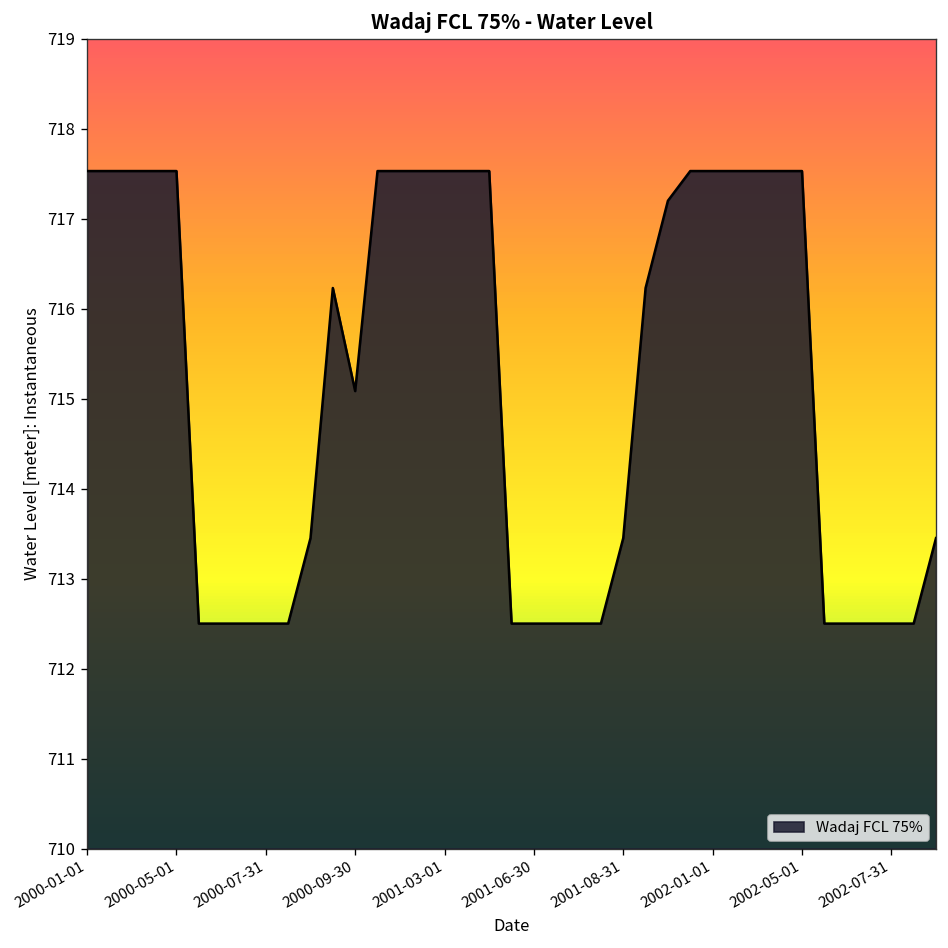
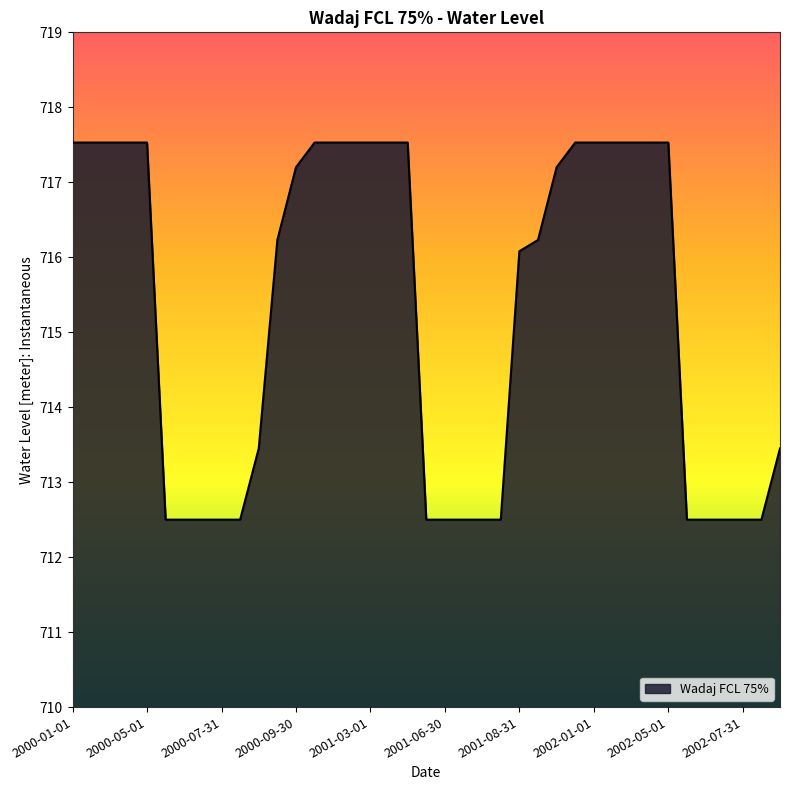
  {
    "2000-01-01": 717.5,
    "2000-05-01": 717.5,
    "2000-07-31": 712.5,
-   "2000-09-30": 715.1,
+   "2000-09-30": 717.2,
    "2001-03-01": 717.5,
    "2001-06-30": 712.5,
-   "2001-08-31": 713.5,
+   "2001-08-31": 716.1,
    "2002-01-01": 717.5,
    "2002-05-01": 717.5,
    "2002-07-31": 712.5
  }
